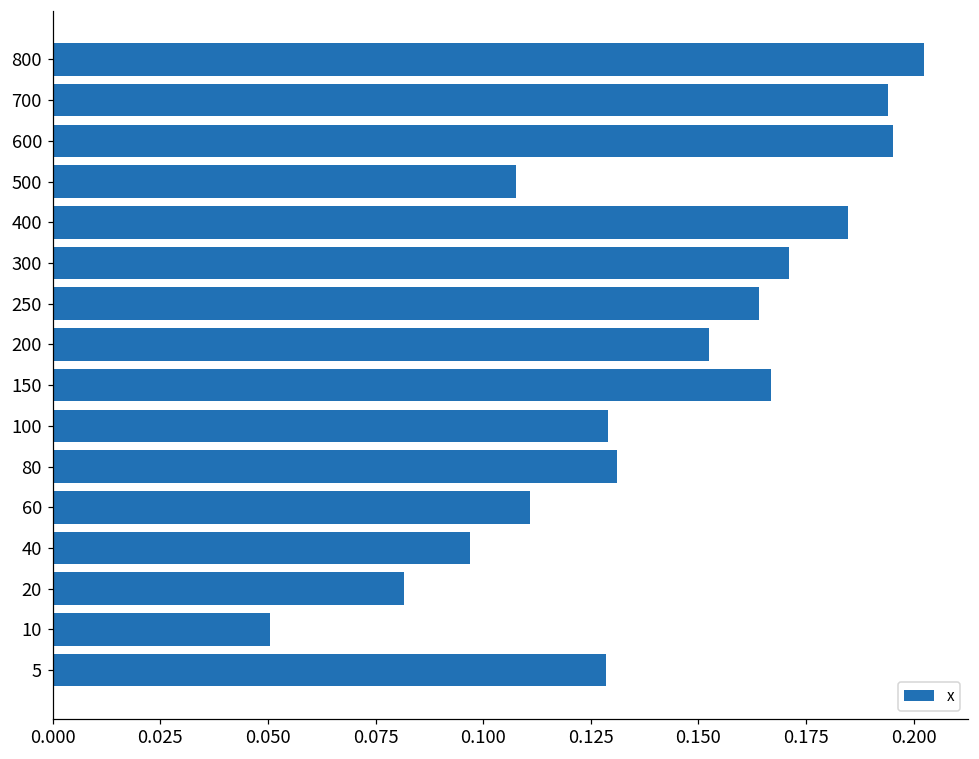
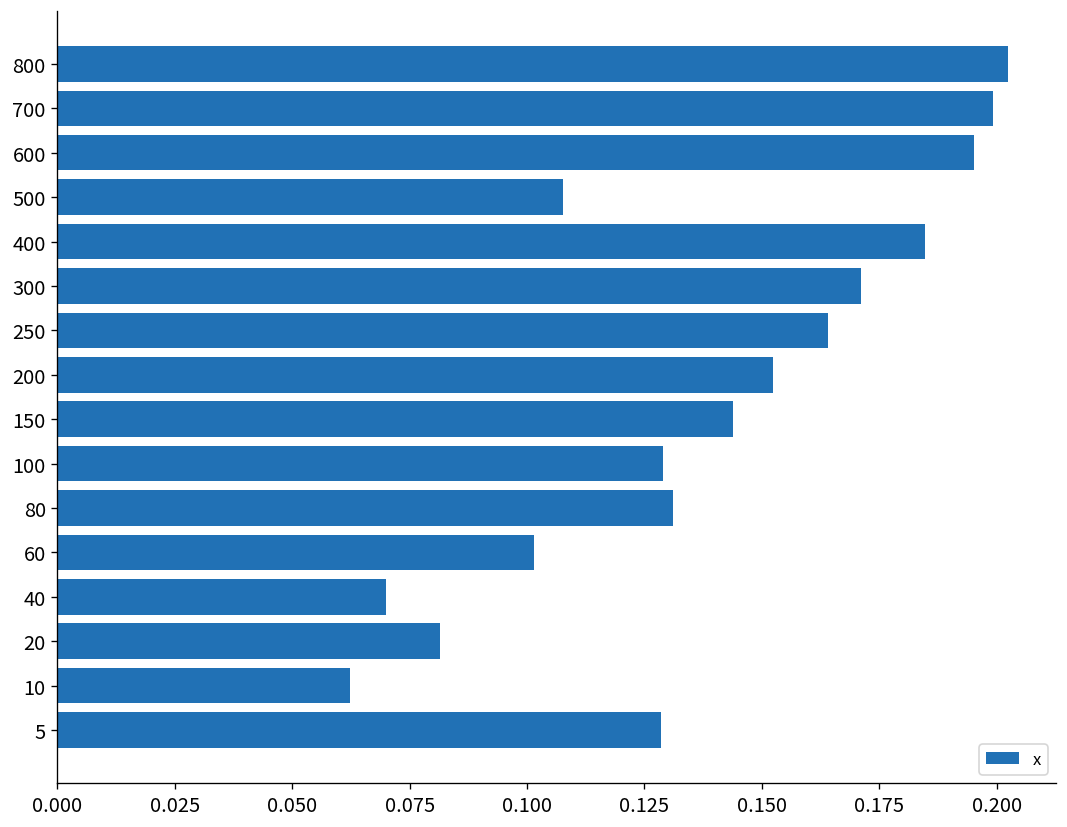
  {
    "800": 0.202,
-   "700": 0.194,
+   "700": 0.199,
    "600": 0.195,
    "500": 0.108,
    "400": 0.185,
    "300": 0.171,
    "250": 0.164,
    "200": 0.152,
-   "150": 0.167,
+   "150": 0.144,
    "100": 0.129,
    "80": 0.131,
-   "60": 0.111,
-   "40": 0.097,
+   "60": 0.101,
+   "40": 0.070,
    "20": 0.082,
-   "10": 0.050,
+   "10": 0.062,
    "5": 0.129
  }
